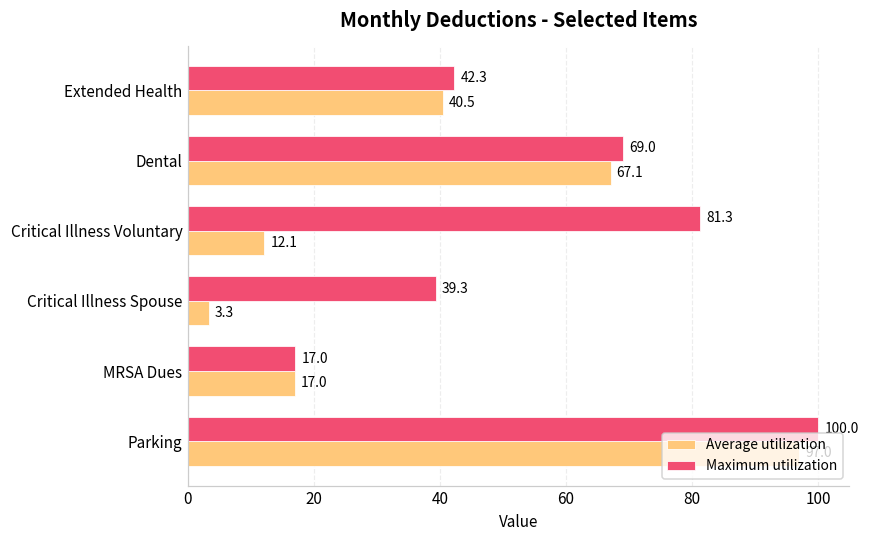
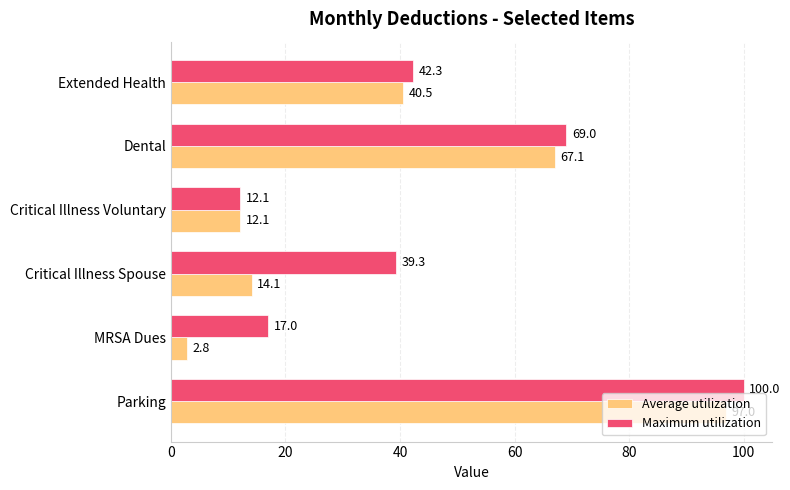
  {
    "Average utilization": {
      "Extended Health": 40.5,
      "Dental": 67.1,
      "Critical Illness Voluntary": 12.1,
-     "Critical Illness Spouse": 3.3,
-     "MRSA Dues": 17.0
+     "Critical Illness Spouse": 14.1,
+     "MRSA Dues": 2.8
    },
    "Maximum utilization": {
      "Extended Health": 42.3,
      "Dental": 69.0,
-     "Critical Illness Voluntary": 81.3,
+     "Critical Illness Voluntary": 12.1,
      "Critical Illness Spouse": 39.3,
      "MRSA Dues": 17.0
    }
  }
